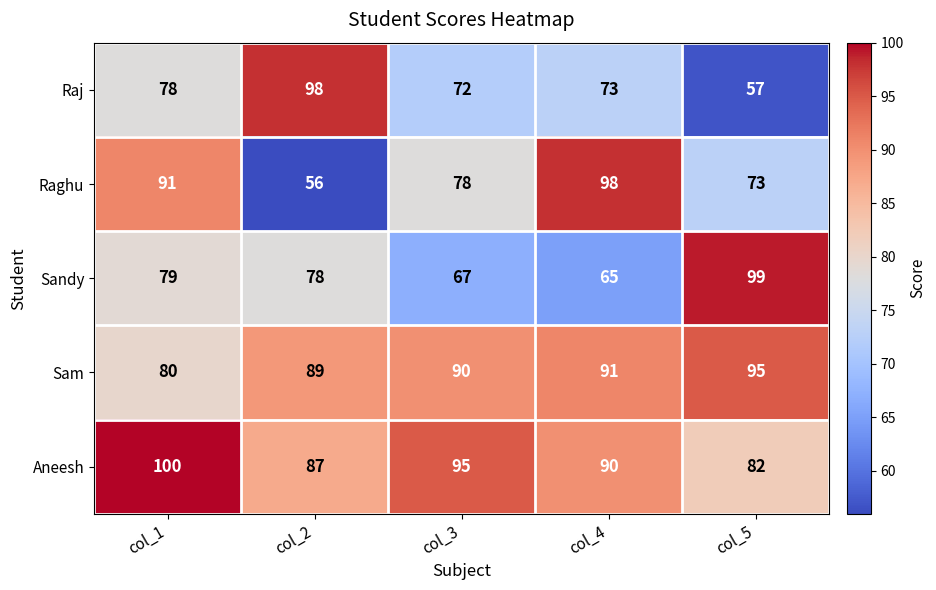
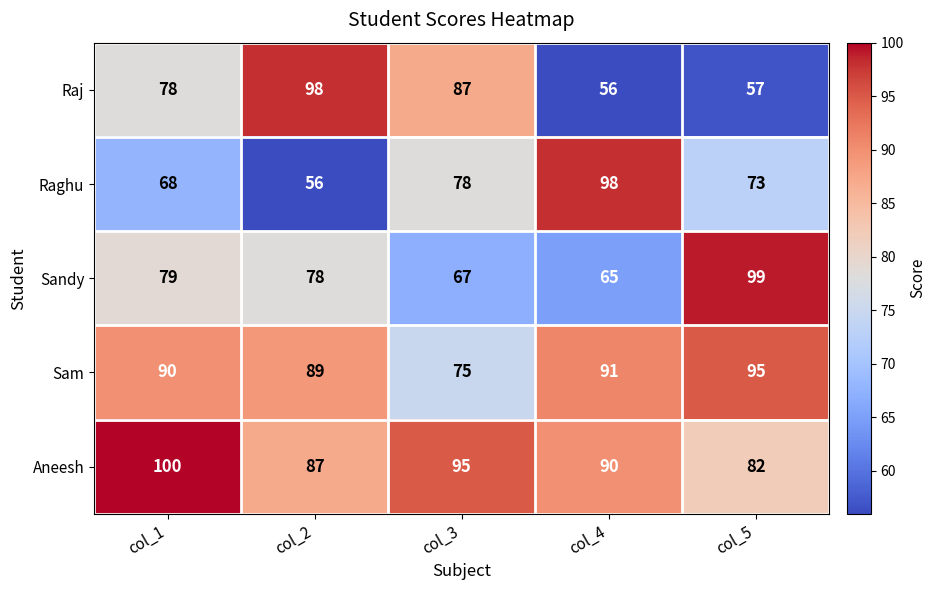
  {
    "Raj": {
      "col_1": 78,
      "col_2": 98,
-     "col_3": 72,
-     "col_4": 73,
+     "col_3": 87,
+     "col_4": 56,
      "col_5": 57
    },
    "Raghu": {
-     "col_1": 91,
+     "col_1": 68,
      "col_2": 56,
      "col_3": 78,
      "col_4": 98,
      "col_5": 73
    },
    "Sandy": {
      "col_1": 79,
      "col_2": 78,
      "col_3": 67,
      "col_4": 65,
      "col_5": 99
    },
    "Sam": {
-     "col_1": 80,
+     "col_1": 90,
      "col_2": 89,
-     "col_3": 90,
+     "col_3": 75,
      "col_4": 91,
      "col_5": 95
    },
    "Aneesh": {
      "col_1": 100,
      "col_2": 87,
      "col_3": 95,
      "col_4": 90,
      "col_5": 82
    }
  }
